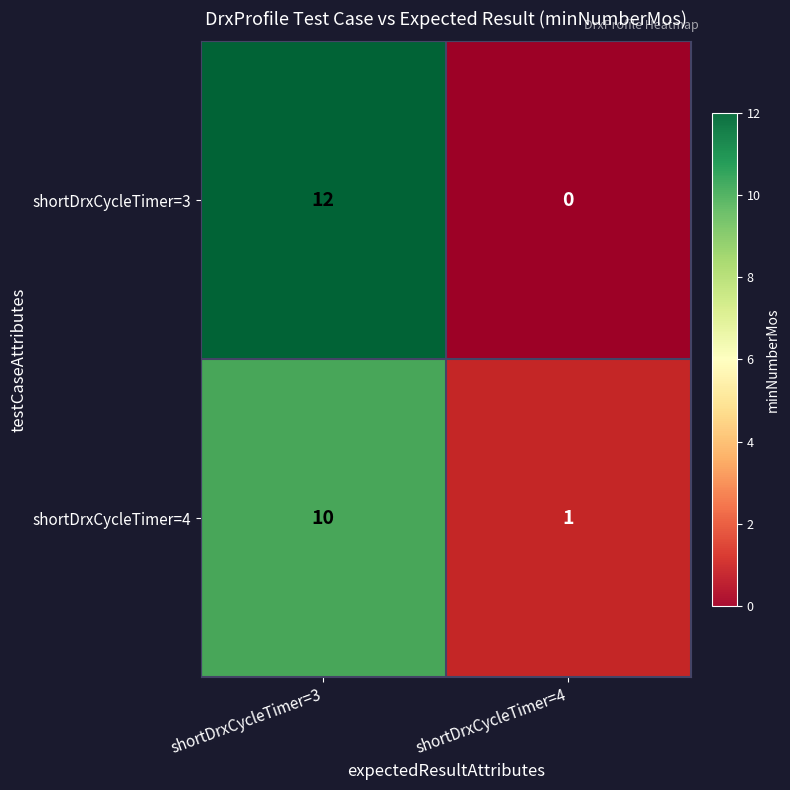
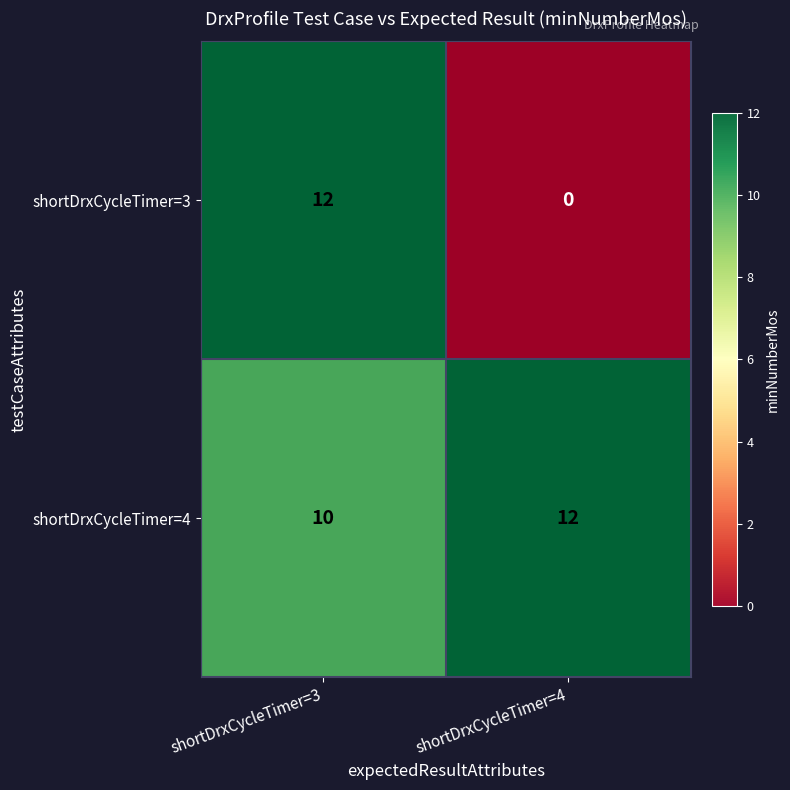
  {
    "shortDrxCycleTimer=3": {
      "shortDrxCycleTimer=3": 12,
      "shortDrxCycleTimer=4": 0
    },
    "shortDrxCycleTimer=4": {
      "shortDrxCycleTimer=3": 10,
-     "shortDrxCycleTimer=4": 1
+     "shortDrxCycleTimer=4": 12
    }
  }
